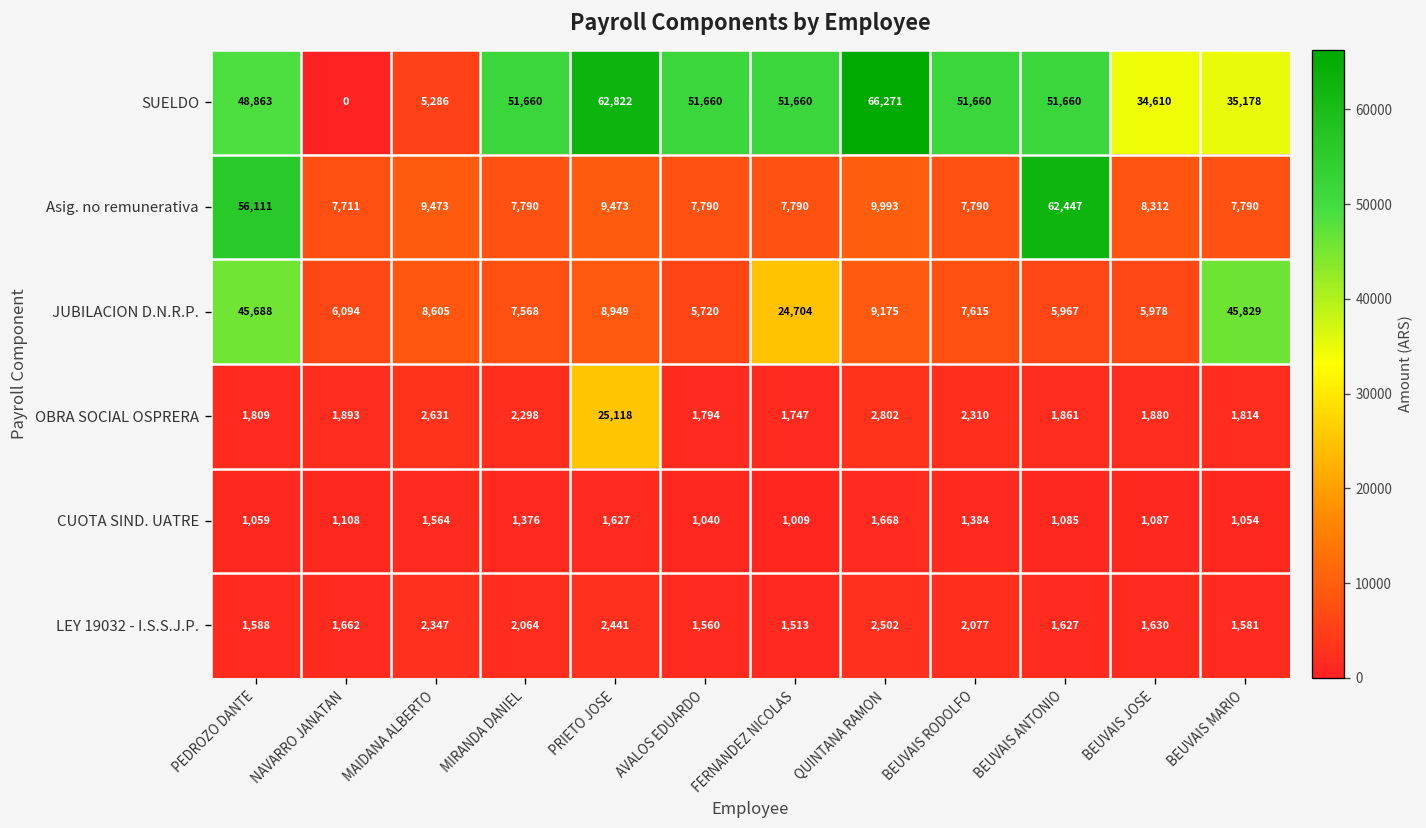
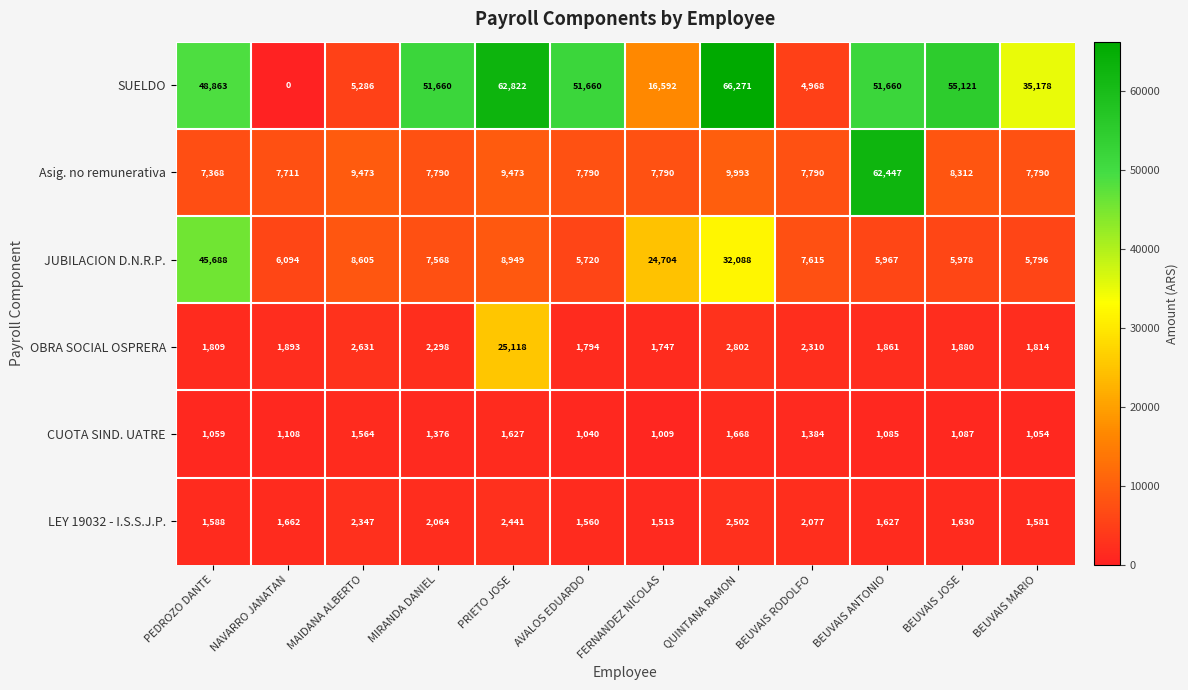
  {
    "SUELDO": {
      "PEDROZO DANTE": "48,863",
      "NAVARRO JANATAN": "0",
      "MAIDANA ALBERTO": "5,286",
      "MIRANDA DANIEL": "51,660",
      "PRIETO JOSE": "62,822",
      "AVALOS EDUARDO": "51,660",
-     "FERNANDEZ NICOLAS": "51,660",
+     "FERNANDEZ NICOLAS": "16,592",
      "QUINTANA RAMON": "66,271",
-     "BEUVAIS RODOLFO": "51,660",
+     "BEUVAIS RODOLFO": "4,968",
      "BEUVAIS ANTONIO": "51,660",
-     "BEUVAIS JOSE": "34,610",
+     "BEUVAIS JOSE": "55,121",
      "BEUVAIS MARIO": "35,178"
    },
    "Asig. no remunerativa": {
-     "PEDROZO DANTE": "56,111",
+     "PEDROZO DANTE": "7,368",
      "NAVARRO JANATAN": "7,711",
      "MAIDANA ALBERTO": "9,473",
      "MIRANDA DANIEL": "7,790",
      "PRIETO JOSE": "9,473",
      "AVALOS EDUARDO": "7,790",
      "FERNANDEZ NICOLAS": "7,790",
      "QUINTANA RAMON": "9,993",
      "BEUVAIS RODOLFO": "7,790",
      "BEUVAIS ANTONIO": "62,447",
      "BEUVAIS JOSE": "8,312",
      "BEUVAIS MARIO": "7,790"
    },
    "JUBILACION D.N.R.P.": {
      "PEDROZO DANTE": "45,688",
      "NAVARRO JANATAN": "6,094",
      "MAIDANA ALBERTO": "8,605",
      "MIRANDA DANIEL": "7,568",
      "PRIETO JOSE": "8,949",
      "AVALOS EDUARDO": "5,720",
      "FERNANDEZ NICOLAS": "24,704",
-     "QUINTANA RAMON": "9,175",
+     "QUINTANA RAMON": "32,088",
      "BEUVAIS RODOLFO": "7,615",
      "BEUVAIS ANTONIO": "5,967",
      "BEUVAIS JOSE": "5,978",
-     "BEUVAIS MARIO": "45,829"
+     "BEUVAIS MARIO": "5,796"
    },
    "OBRA SOCIAL OSPRERA": {
      "PEDROZO DANTE": "1,809",
      "NAVARRO JANATAN": "1,893",
      "MAIDANA ALBERTO": "2,631",
      "MIRANDA DANIEL": "2,298",
      "PRIETO JOSE": "25,118",
      "AVALOS EDUARDO": "1,794",
      "FERNANDEZ NICOLAS": "1,747",
      "QUINTANA RAMON": "2,802",
      "BEUVAIS RODOLFO": "2,310",
      "BEUVAIS ANTONIO": "1,861",
      "BEUVAIS JOSE": "1,880",
      "BEUVAIS MARIO": "1,814"
    },
    "CUOTA SIND. UATRE": {
      "PEDROZO DANTE": "1,059",
      "NAVARRO JANATAN": "1,108",
      "MAIDANA ALBERTO": "1,564",
      "MIRANDA DANIEL": "1,376",
      "PRIETO JOSE": "1,627",
      "AVALOS EDUARDO": "1,040",
      "FERNANDEZ NICOLAS": "1,009",
      "QUINTANA RAMON": "1,668",
      "BEUVAIS RODOLFO": "1,384",
      "BEUVAIS ANTONIO": "1,085",
      "BEUVAIS JOSE": "1,087",
      "BEUVAIS MARIO": "1,054"
    },
    "LEY 19032 - I.S.S.J.P.": {
      "PEDROZO DANTE": "1,588",
      "NAVARRO JANATAN": "1,662",
      "MAIDANA ALBERTO": "2,347",
      "MIRANDA DANIEL": "2,064",
      "PRIETO JOSE": "2,441",
      "AVALOS EDUARDO": "1,560",
      "FERNANDEZ NICOLAS": "1,513",
      "QUINTANA RAMON": "2,502",
      "BEUVAIS RODOLFO": "2,077",
      "BEUVAIS ANTONIO": "1,627",
      "BEUVAIS JOSE": "1,630",
      "BEUVAIS MARIO": "1,581"
    }
  }
